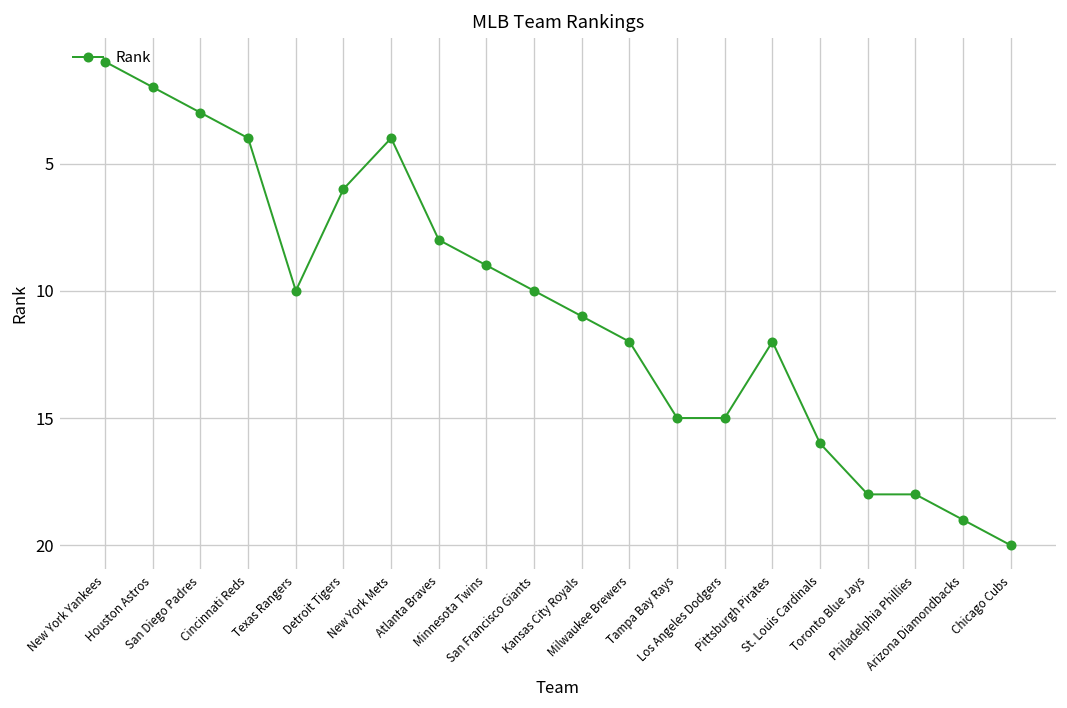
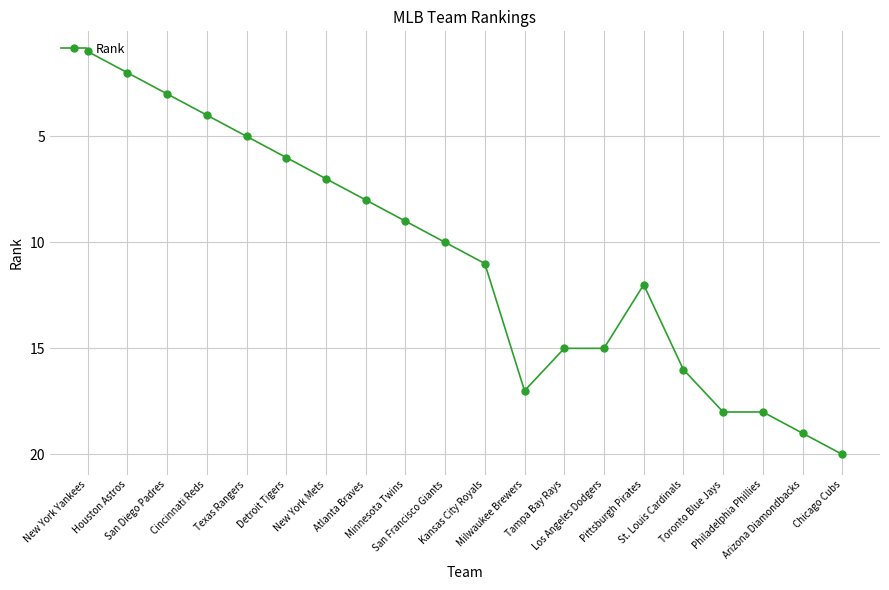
  {
    "New York Yankees": 1,
    "Houston Astros": 2,
    "San Diego Padres": 3,
    "Cincinnati Reds": 4,
-   "Texas Rangers": 10,
+   "Texas Rangers": 5,
    "Detroit Tigers": 6,
-   "New York Mets": 4,
+   "New York Mets": 7,
    "Atlanta Braves": 8,
    "Minnesota Twins": 9,
    "San Francisco Giants": 10,
    "Kansas City Royals": 11,
-   "Milwaukee Brewers": 12,
+   "Milwaukee Brewers": 17,
    "Tampa Bay Rays": 15,
    "Los Angeles Dodgers": 15,
    "Pittsburgh Pirates": 12,
    "St. Louis Cardinals": 16,
    "Toronto Blue Jays": 18,
    "Philadelphia Phillies": 18,
    "Arizona Diamondbacks": 19,
    "Chicago Cubs": 20
  }
